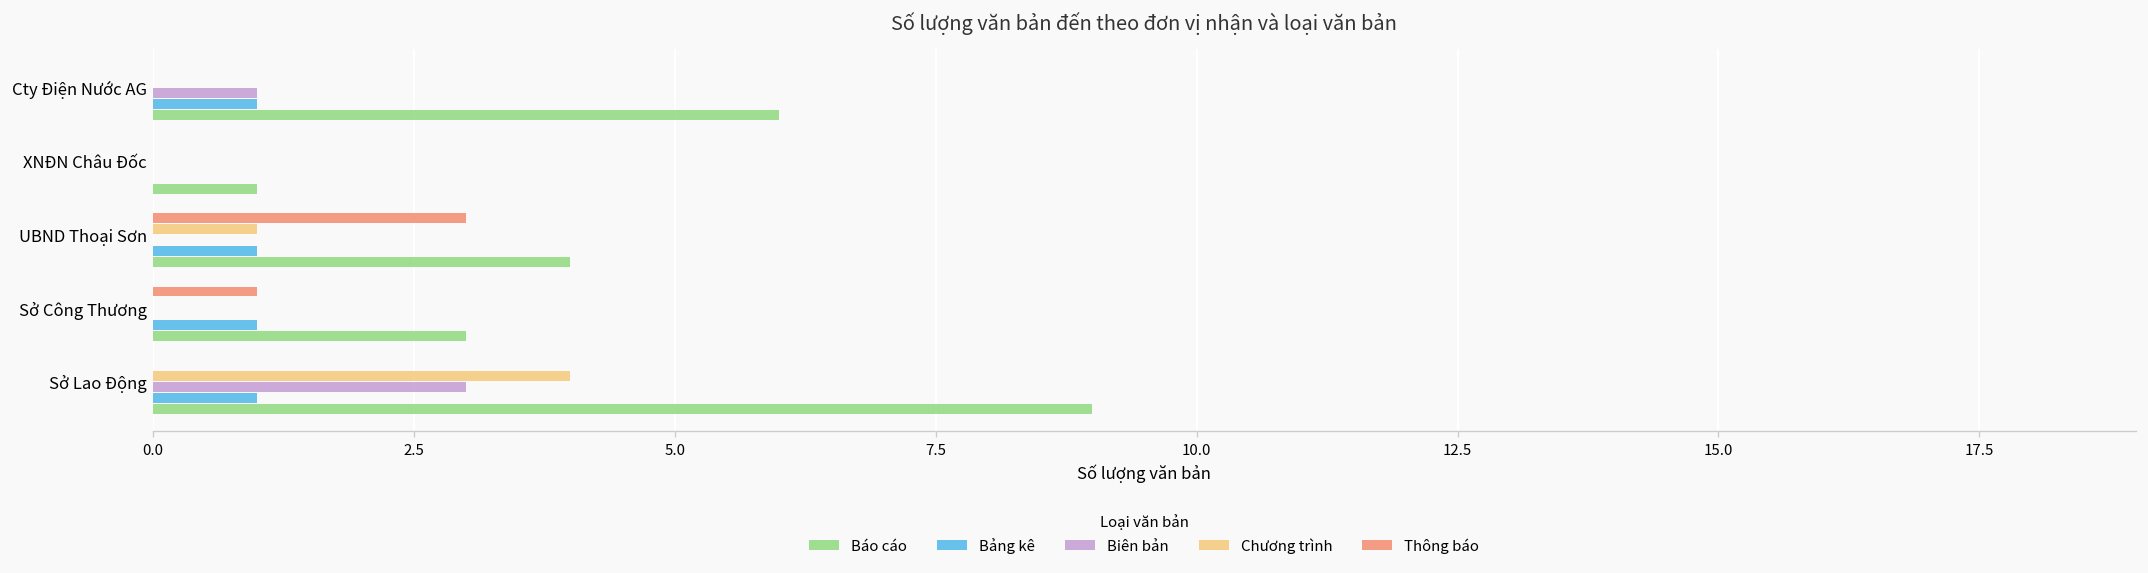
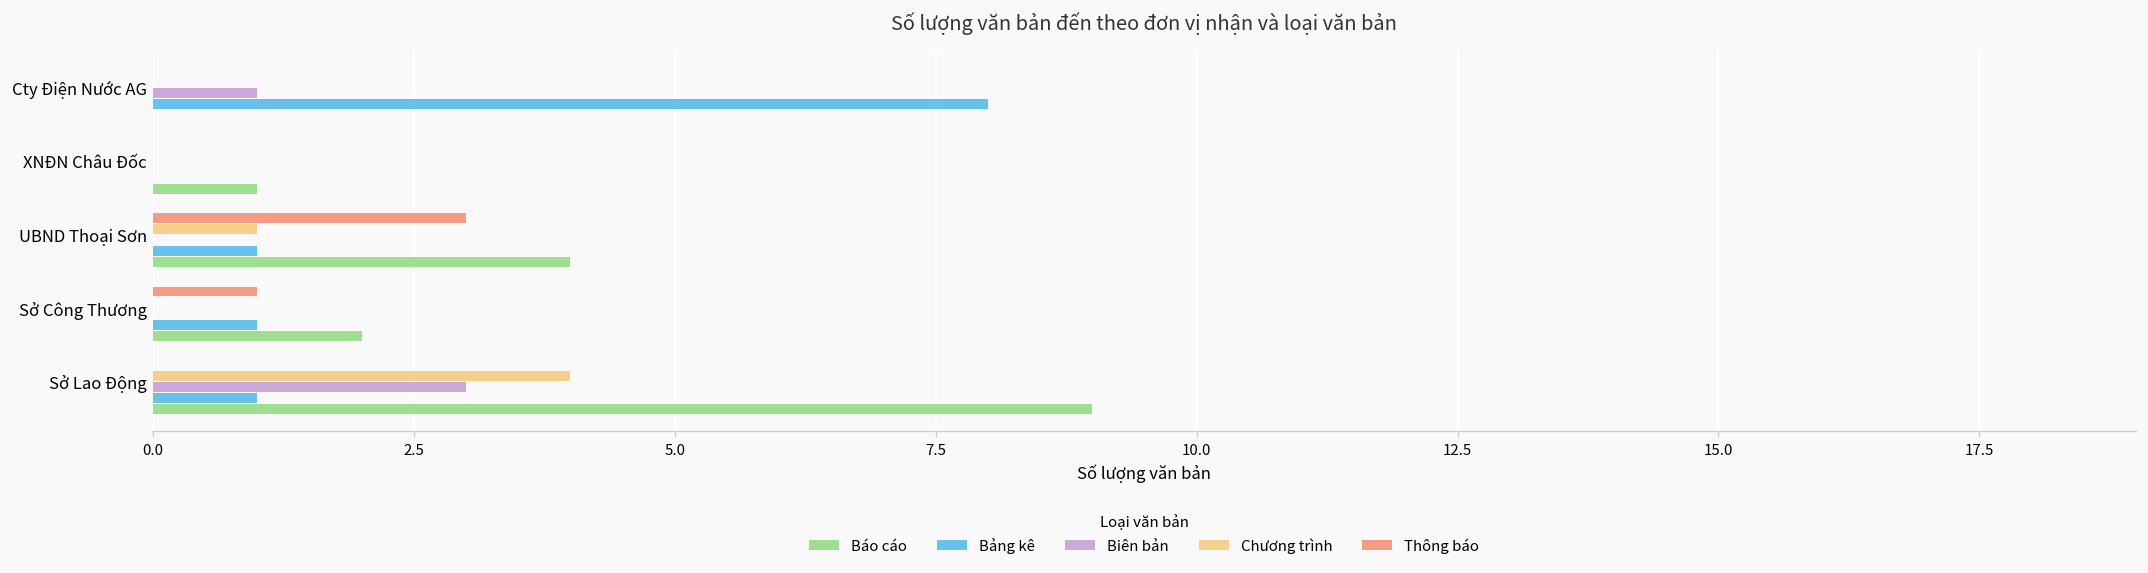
  {
    "Báo cáo": {
-     "Cty Điện Nước AG": 6,
+     "Cty Điện Nước AG": 0,
      "XNĐN Châu Đốc": 1,
      "UBND Thoại Sơn": 4,
-     "Sở Công Thương": 3,
+     "Sở Công Thương": 2,
      "Sở Lao Động": 9
    },
    "Bảng kê": {
-     "Cty Điện Nước AG": 1,
+     "Cty Điện Nước AG": 8,
      "XNĐN Châu Đốc": 0,
      "UBND Thoại Sơn": 1,
      "Sở Công Thương": 1,
      "Sở Lao Động": 1
    },
    "Biên bản": {
      "Cty Điện Nước AG": 1,
      "XNĐN Châu Đốc": 0,
      "UBND Thoại Sơn": 0,
      "Sở Công Thương": 0,
      "Sở Lao Động": 3
    },
    "Chương trình": {
      "Cty Điện Nước AG": 0,
      "XNĐN Châu Đốc": 0,
      "UBND Thoại Sơn": 1,
      "Sở Công Thương": 0,
      "Sở Lao Động": 4
    },
    "Thông báo": {
      "Cty Điện Nước AG": 0,
      "XNĐN Châu Đốc": 0,
      "UBND Thoại Sơn": 3,
      "Sở Công Thương": 1,
      "Sở Lao Động": 0
    }
  }
